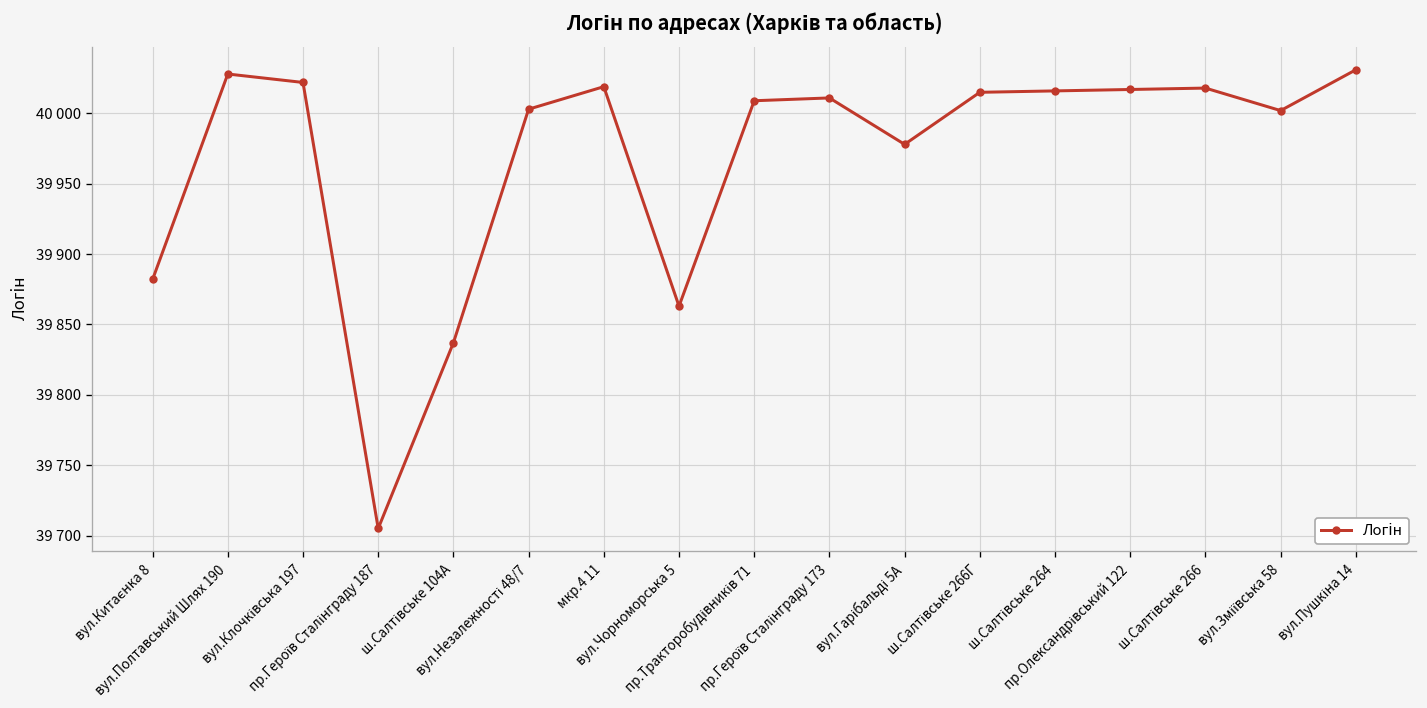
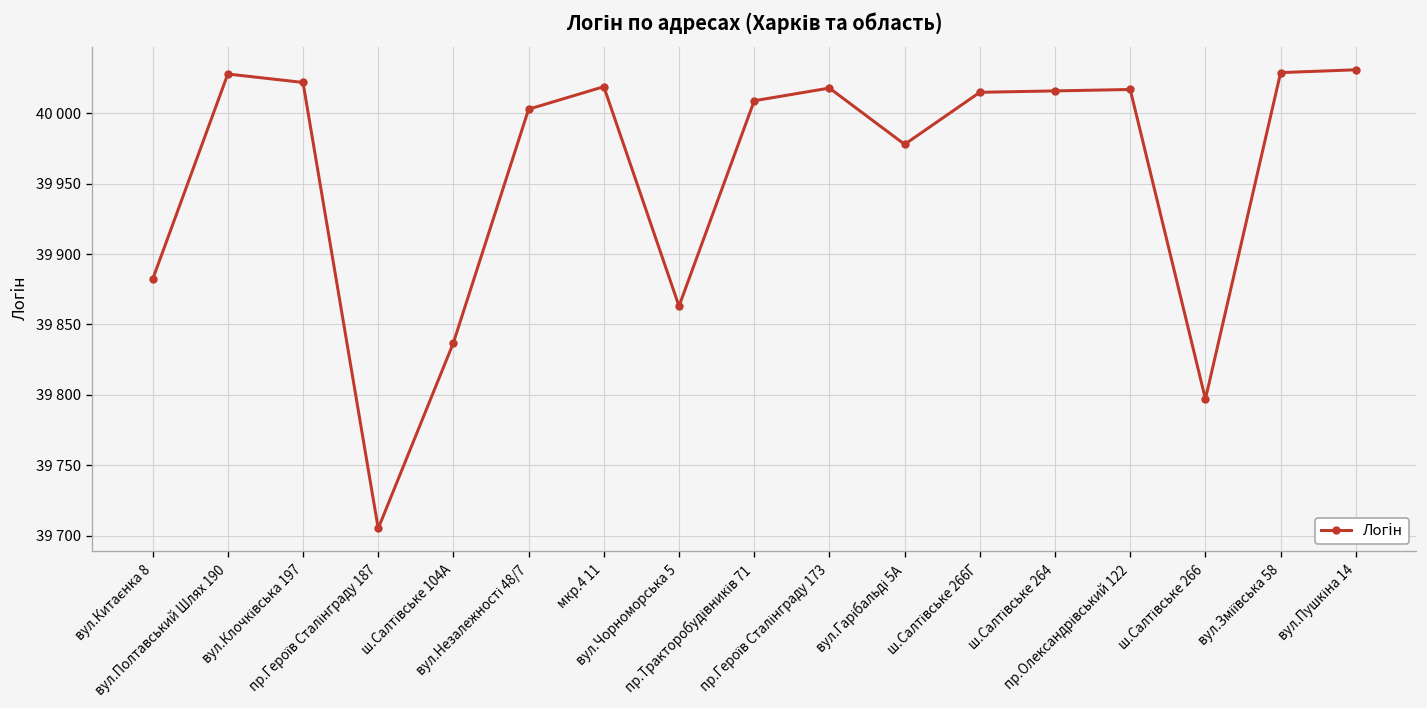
  {
    "вул.Китаєнка 8": 39882,
    "вул.Полтавський Шлях 190": 40028,
    "вул.Клочківська 197": 40022,
    "пр.Героїв Сталінграду 187": 39705,
    "ш.Салтівське 104А": 39837,
    "вул.Незалежності 48/7": 40003,
    "мкр.4 11": 40019,
    "вул.Чорноморська 5": 39863,
    "пр.Тракторобудівників 71": 40009,
-   "пр.Героїв Сталінграду 173": 40011,
+   "пр.Героїв Сталінграду 173": 40018,
    "вул.Гарібальді 5А": 39978,
    "ш.Салтівське 266Г": 40015,
    "ш.Салтівське 264": 40016,
    "пр.Олександрівський 122": 40017,
-   "ш.Салтівське 266": 40018,
-   "вул.Зміївська 58": 40002,
+   "ш.Салтівське 266": 39797,
+   "вул.Зміївська 58": 40029,
    "вул.Пушкіна 14": 40031
  }
